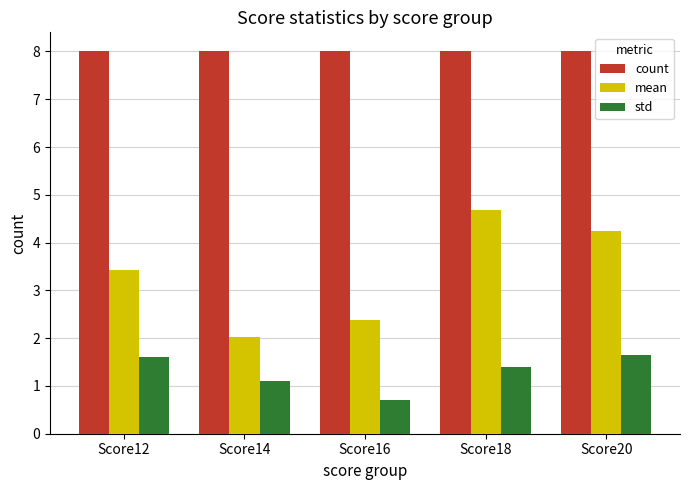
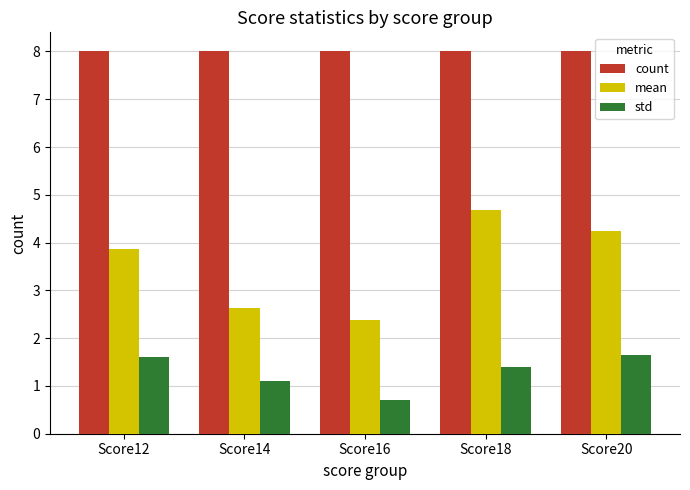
  {
    "count": {
      "Score12": 8.0,
      "Score14": 8.0,
      "Score16": 8.0,
      "Score18": 8.0,
      "Score20": 8.0
    },
    "mean": {
-     "Score12": 3.4,
-     "Score14": 2.0,
+     "Score12": 3.9,
+     "Score14": 2.6,
      "Score16": 2.4,
      "Score18": 4.7,
      "Score20": 4.3
    },
    "std": {
      "Score12": 1.6,
      "Score14": 1.1,
      "Score16": 0.7,
      "Score18": 1.4,
      "Score20": 1.6
    }
  }
